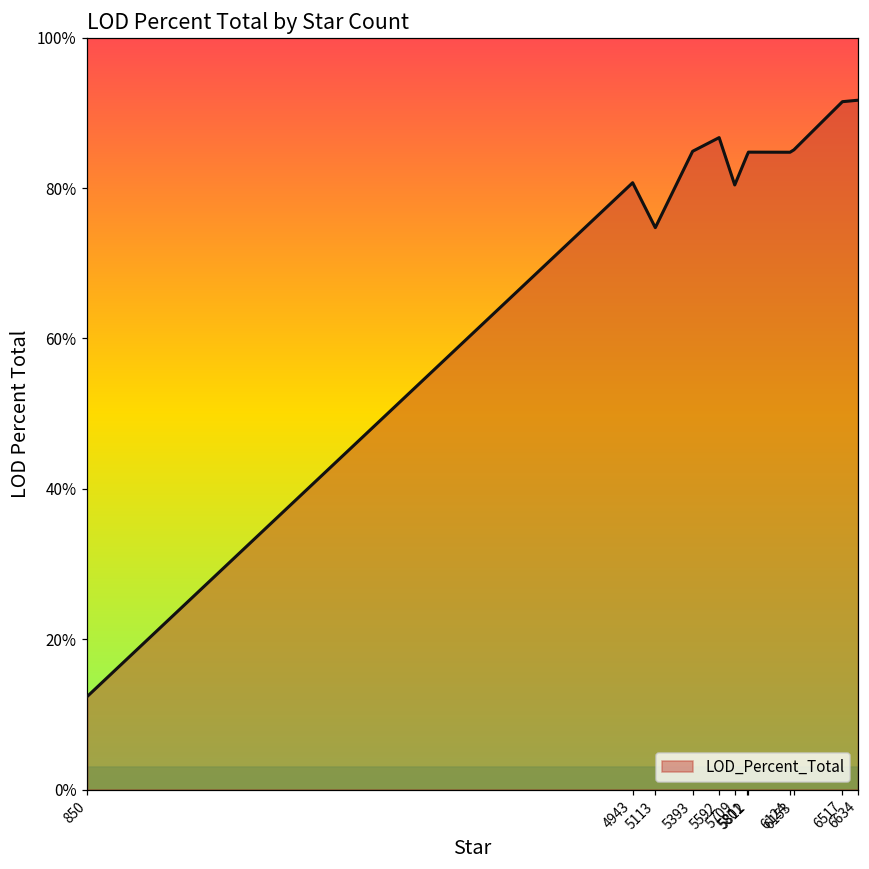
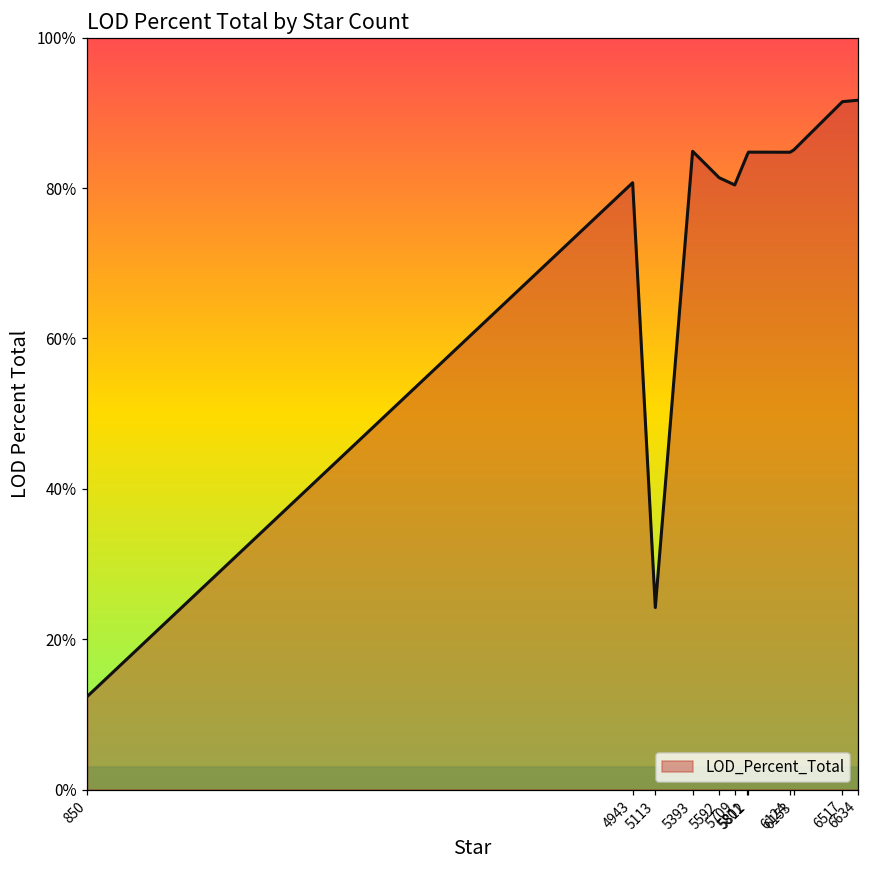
  {
    "850": "12%",
    "4943": "81%",
-   "5113": "75%",
+   "5113": "24%",
    "5393": "85%",
-   "5592": "87%",
+   "5592": "81%",
    "5709": "80%",
    "5801": "84%",
    "5812": "85%",
    "6124": "85%",
    "6153": "85%",
    "6517": "91%",
    "6634": "92%"
  }
